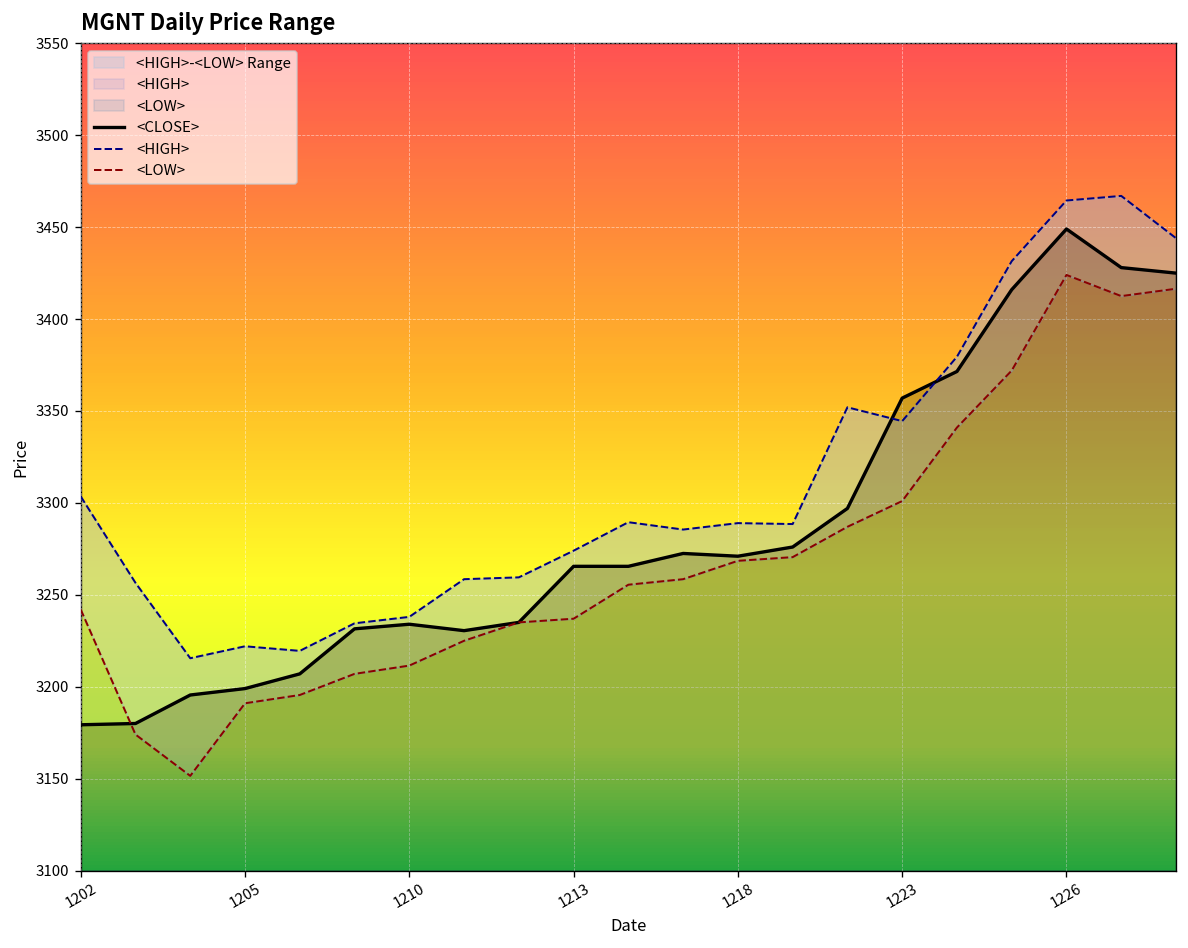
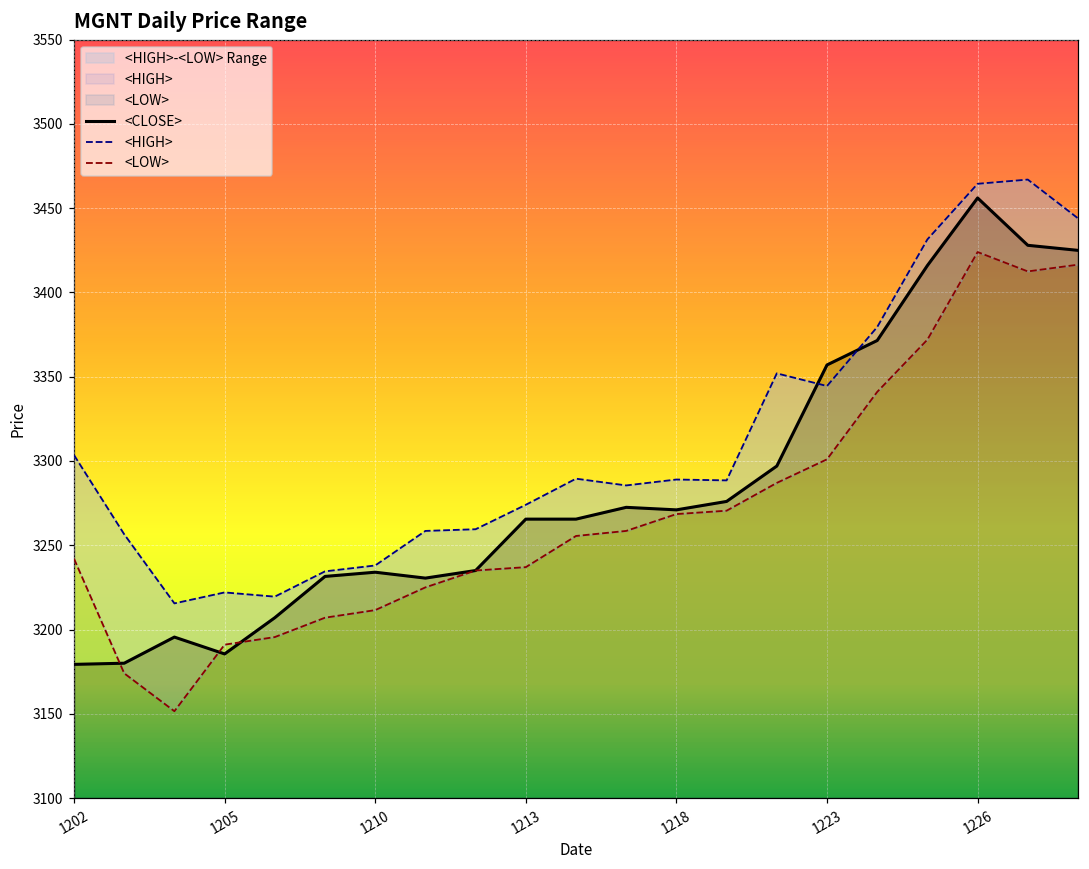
  {
    "<CLOSE>": {
      "1202": 3179,
-     "1205": 3199,
+     "1205": 3186,
      "1210": 3234,
      "1213": 3266,
      "1218": 3271,
      "1223": 3357,
-     "1226": 3449
+     "1226": 3456
    }
  }
